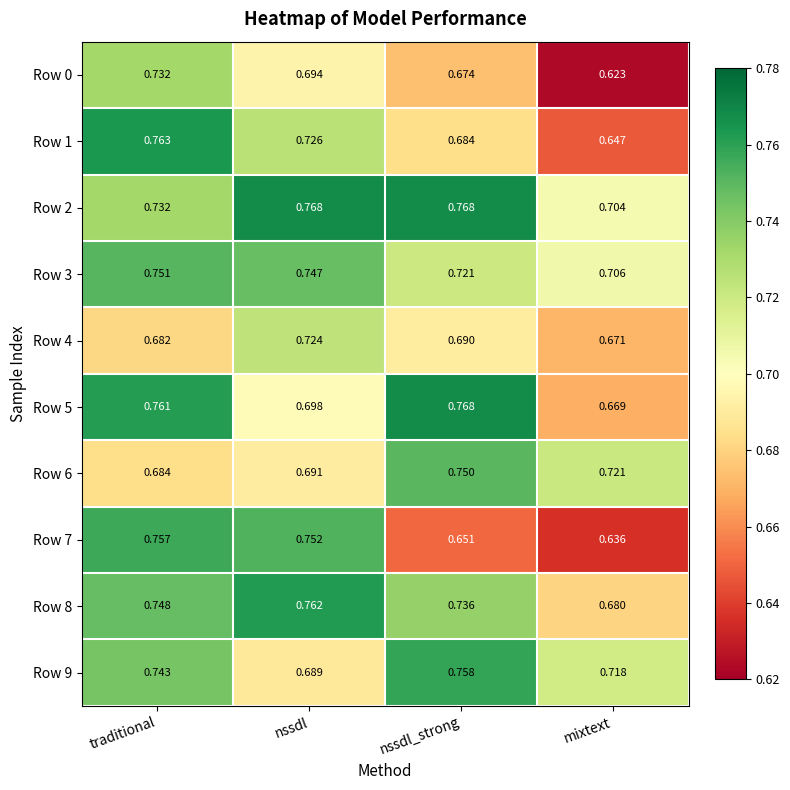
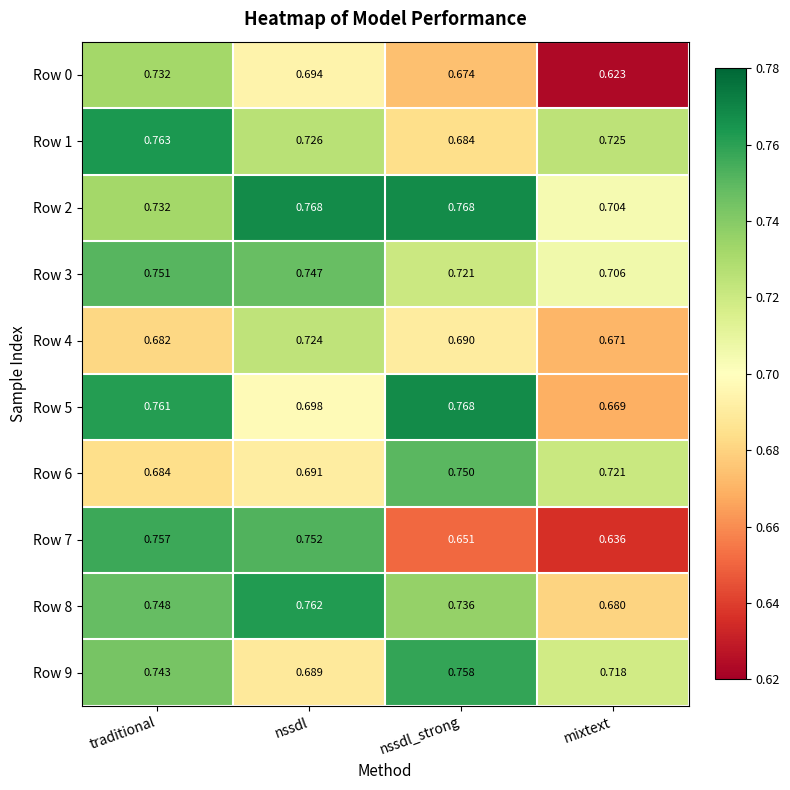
  {
    "Row 0": {
      "traditional": 0.732,
      "nssdl": 0.694,
      "nssdl_strong": 0.674,
      "mixtext": 0.623
    },
    "Row 1": {
      "traditional": 0.763,
      "nssdl": 0.726,
      "nssdl_strong": 0.684,
-     "mixtext": 0.647
+     "mixtext": 0.725
    },
    "Row 2": {
      "traditional": 0.732,
      "nssdl": 0.768,
      "nssdl_strong": 0.768,
      "mixtext": 0.704
    },
    "Row 3": {
      "traditional": 0.751,
      "nssdl": 0.747,
      "nssdl_strong": 0.721,
      "mixtext": 0.706
    },
    "Row 4": {
      "traditional": 0.682,
      "nssdl": 0.724,
      "nssdl_strong": 0.690,
      "mixtext": 0.671
    },
    "Row 5": {
      "traditional": 0.761,
      "nssdl": 0.698,
      "nssdl_strong": 0.768,
      "mixtext": 0.669
    },
    "Row 6": {
      "traditional": 0.684,
      "nssdl": 0.691,
      "nssdl_strong": 0.750,
      "mixtext": 0.721
    },
    "Row 7": {
      "traditional": 0.757,
      "nssdl": 0.752,
      "nssdl_strong": 0.651,
      "mixtext": 0.636
    },
    "Row 8": {
      "traditional": 0.748,
      "nssdl": 0.762,
      "nssdl_strong": 0.736,
      "mixtext": 0.680
    },
    "Row 9": {
      "traditional": 0.743,
      "nssdl": 0.689,
      "nssdl_strong": 0.758,
      "mixtext": 0.718
    }
  }
